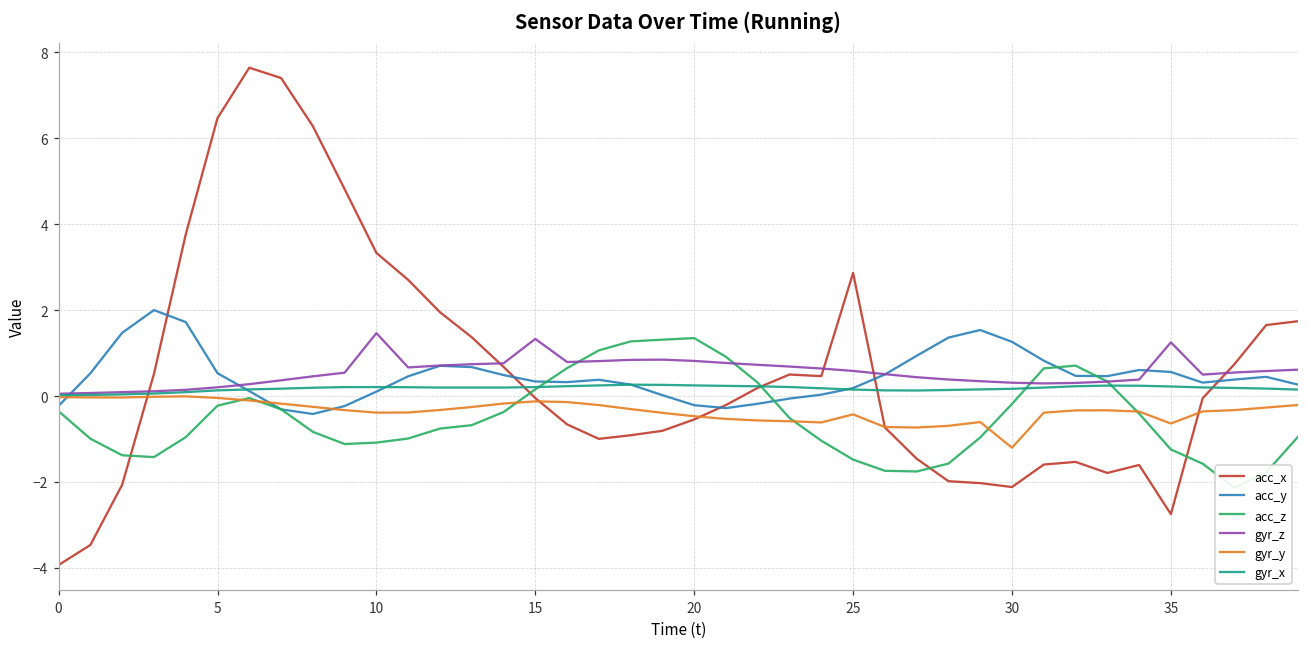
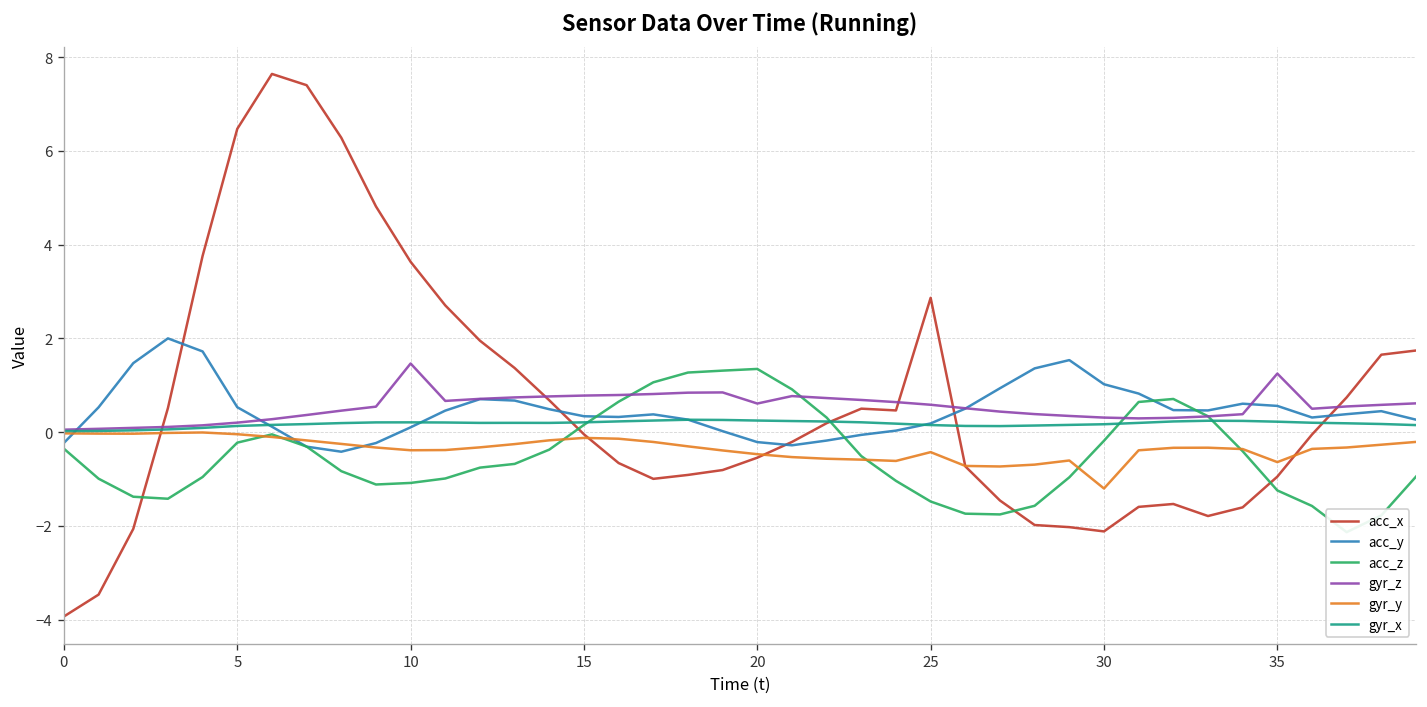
  {
    "acc_x": {
      "0": -3.9,
      "5": 6.5,
-     "10": 3.3,
+     "10": 3.6,
      "15": 0.0,
      "20": -0.5,
      "25": 2.9,
      "30": -2.1,
-     "35": -2.7
+     "35": -0.9
    },
    "acc_y": {
      "0": -0.2,
      "5": 0.5,
      "10": 0.1,
      "15": 0.3,
      "20": -0.2,
-     "30": 1.3,
+     "30": 1.0,
      "35": 0.6
    },
    "gyr_z": {
      "5": 0.2,
      "10": 1.5,
-     "15": 1.3,
-     "20": 0.8,
+     "15": 0.8,
+     "20": 0.6,
      "25": 0.6,
      "30": 0.3,
      "35": 1.2
    },
    "gyr_y": {
      "5": 0.0,
      "10": -0.4,
      "15": -0.1,
      "20": -0.5,
      "25": -0.4,
      "30": -1.2,
      "35": -0.6
    }
  }
